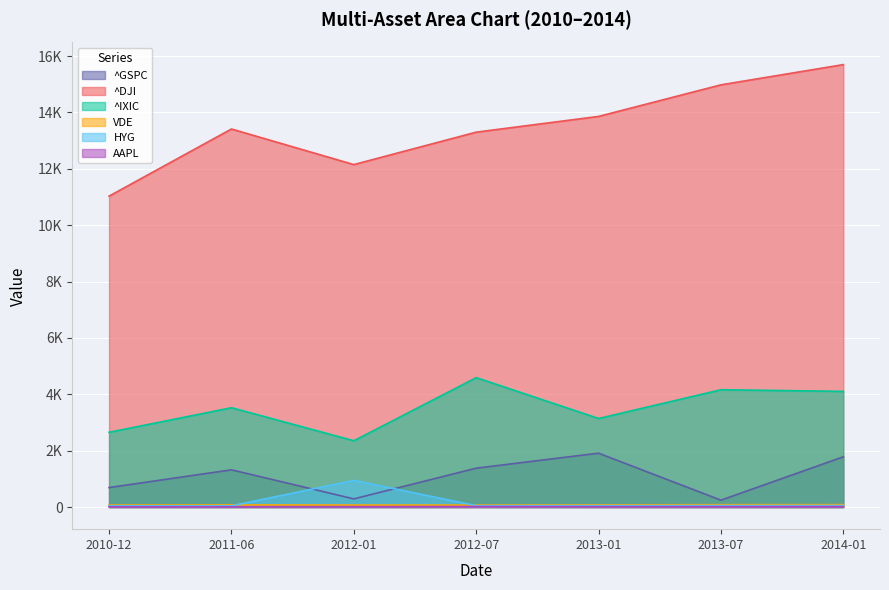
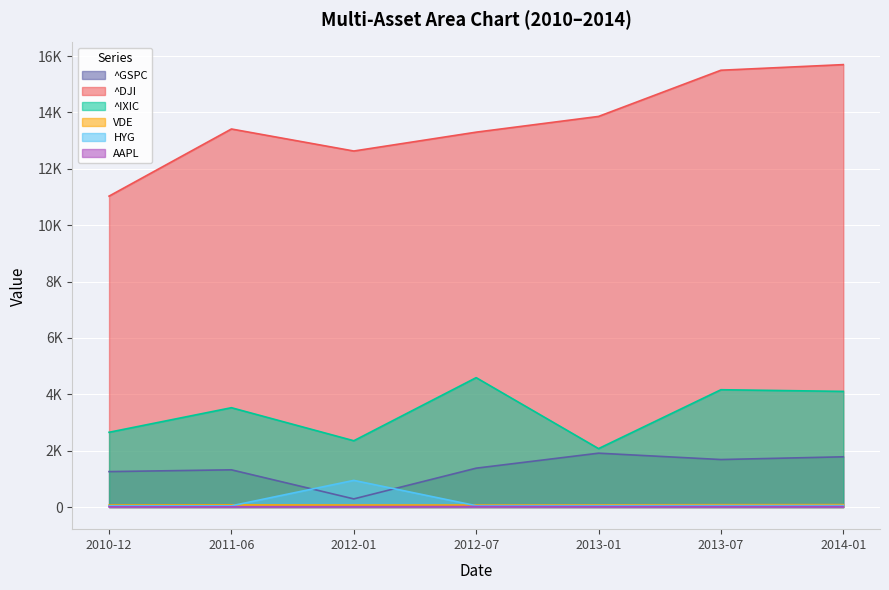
  {
    "^GSPC": {
-     "2010-12": 700,
+     "2010-12": 1300,
      "2011-06": 1300,
      "2012-01": 300,
      "2012-07": 1400,
      "2013-01": 1900,
-     "2013-07": 200,
+     "2013-07": 1700,
      "2014-01": 1800
    },
    "^DJI": {
      "2010-12": 11000,
      "2011-06": 13400,
-     "2012-01": 12200,
+     "2012-01": 12600,
      "2012-07": 13300,
      "2013-01": 13900,
-     "2013-07": 15000,
+     "2013-07": 15500,
      "2014-01": 15700
    },
    "^IXIC": {
      "2010-12": 2700,
      "2011-06": 3500,
      "2012-01": 2400,
      "2012-07": 4600,
-     "2013-01": 3100,
+     "2013-01": 2100,
      "2013-07": 4200,
      "2014-01": 4100
    },
    "HYG": {
      "2012-01": 900
    }
  }
